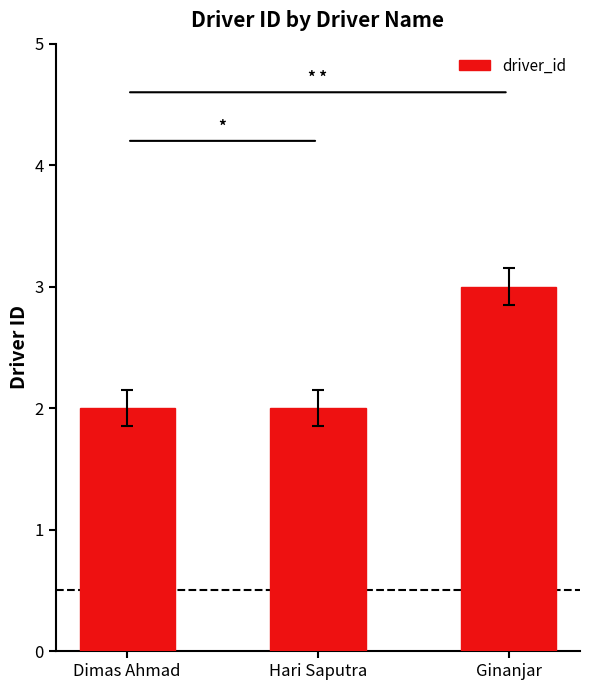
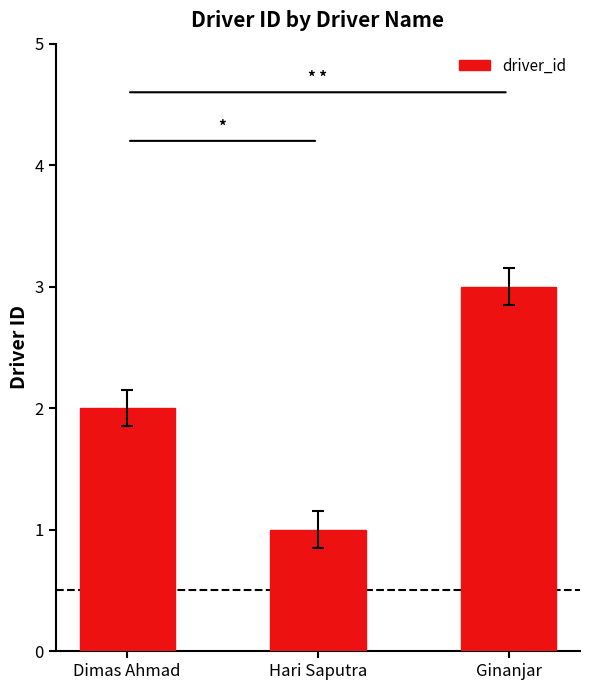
  {
    "driver_id": {
      "Dimas Ahmad": 2,
-     "Hari Saputra": 2,
+     "Hari Saputra": 1,
      "Ginanjar": 3
    }
  }
